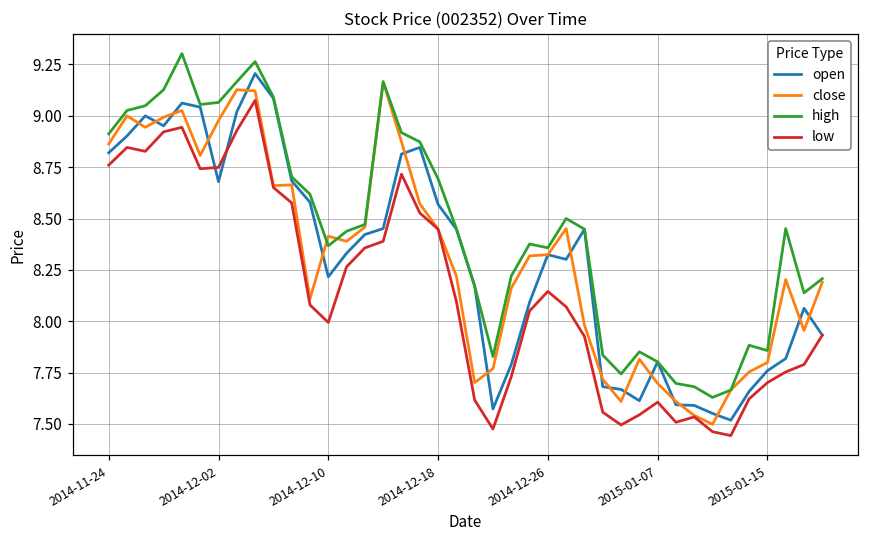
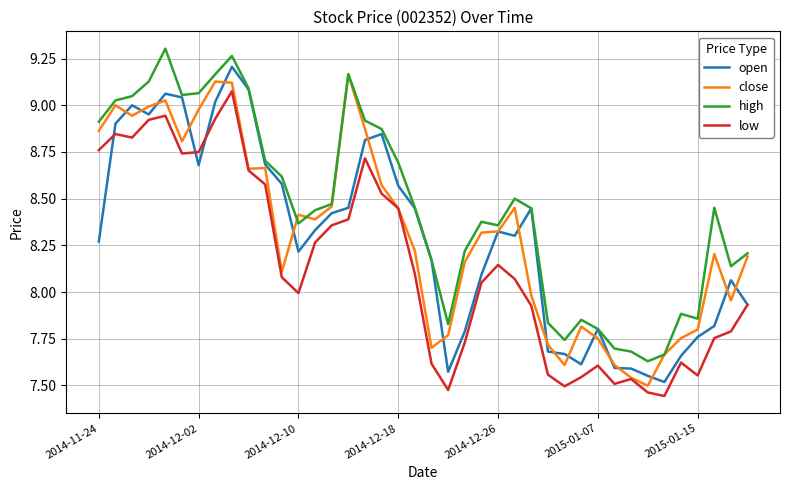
  {
    "open": {
-     "2014-11-24": 8.82,
+     "2014-11-24": 8.27,
      "2014-12-02": 8.68,
      "2014-12-10": 8.22,
      "2014-12-18": 8.57,
      "2015-01-15": 7.76
    },
    "close": {
      "2014-11-24": 8.86,
      "2014-12-02": 8.98,
      "2014-12-10": 8.41,
-     "2015-01-07": 7.70,
+     "2015-01-07": 7.75,
      "2015-01-15": 7.80
    },
    "high": {
      "2014-11-24": 8.91,
      "2014-12-02": 9.07,
      "2014-12-10": 8.37,
      "2014-12-18": 8.69,
      "2014-12-26": 8.36,
      "2015-01-15": 7.86
    },
    "low": {
      "2014-11-24": 8.76,
      "2014-12-02": 8.75,
      "2014-12-10": 7.99,
      "2014-12-26": 8.15,
      "2015-01-07": 7.61,
-     "2015-01-15": 7.70
+     "2015-01-15": 7.55
    }
  }
